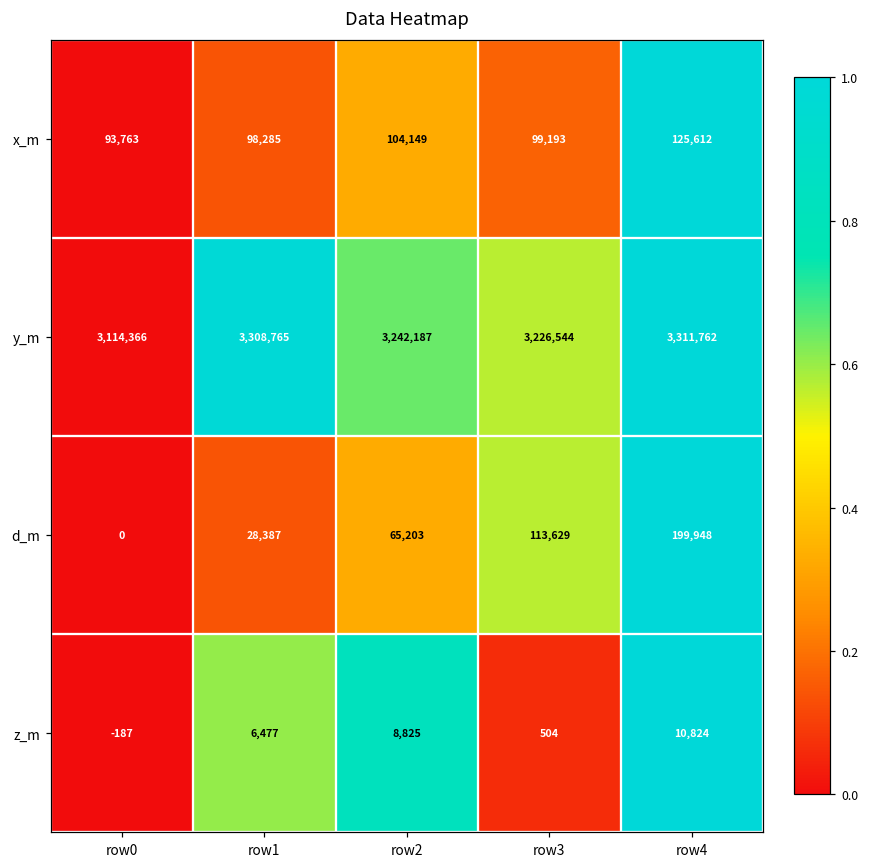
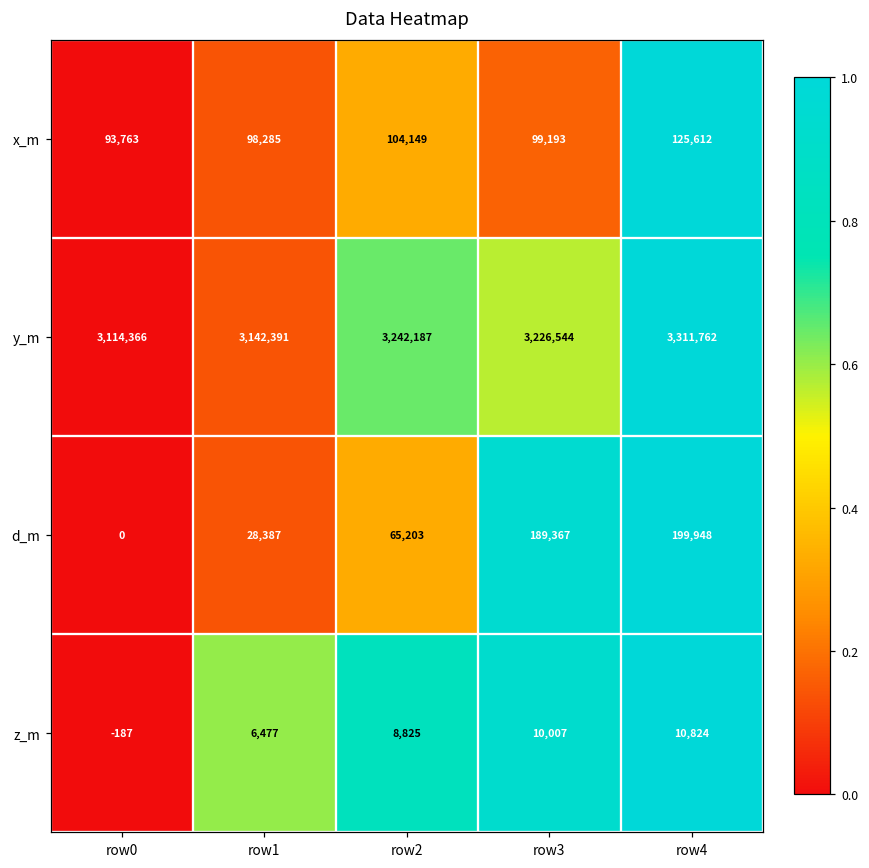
  {
    "x_m": {
      "row0": "93,763",
      "row1": "98,285",
      "row2": "104,149",
      "row3": "99,193",
      "row4": "125,612"
    },
    "y_m": {
      "row0": "3,114,366",
-     "row1": "3,308,765",
+     "row1": "3,142,391",
      "row2": "3,242,187",
      "row3": "3,226,544",
      "row4": "3,311,762"
    },
    "d_m": {
      "row0": "0",
      "row1": "28,387",
      "row2": "65,203",
-     "row3": "113,629",
+     "row3": "189,367",
      "row4": "199,948"
    },
    "z_m": {
      "row0": "-187",
      "row1": "6,477",
      "row2": "8,825",
-     "row3": "504",
+     "row3": "10,007",
      "row4": "10,824"
    }
  }
